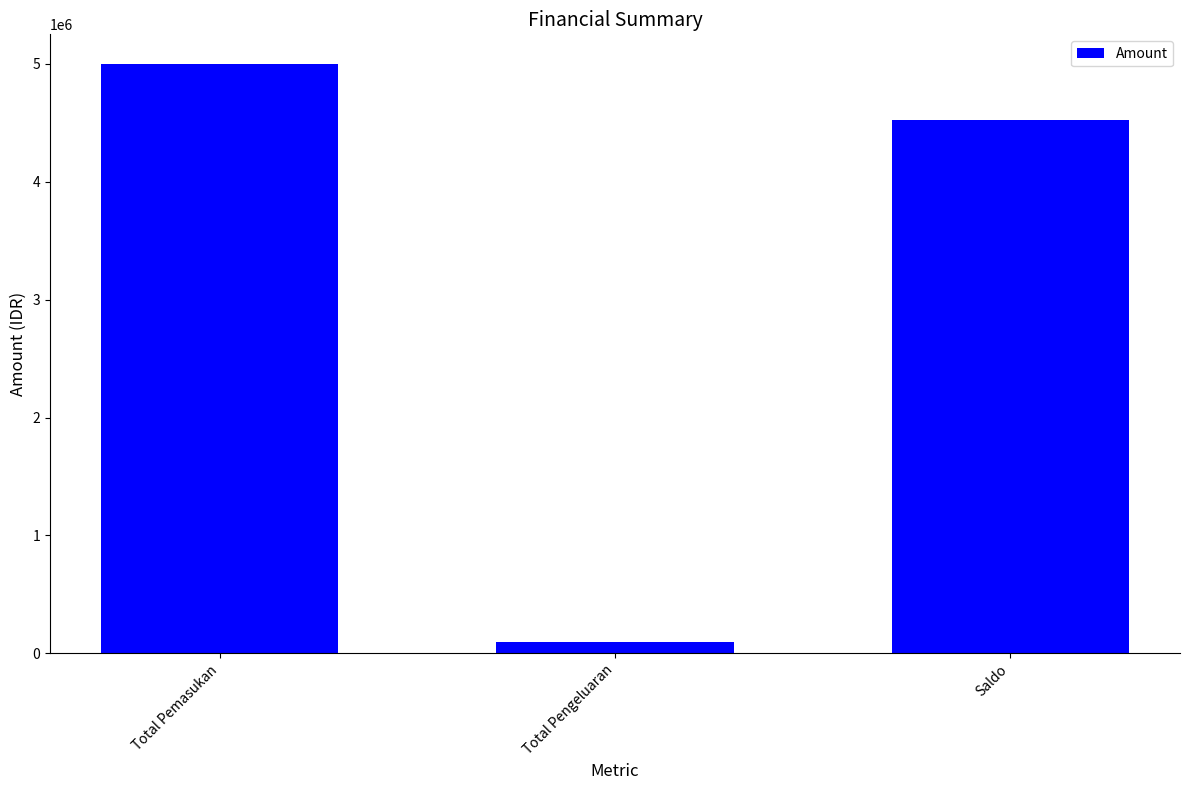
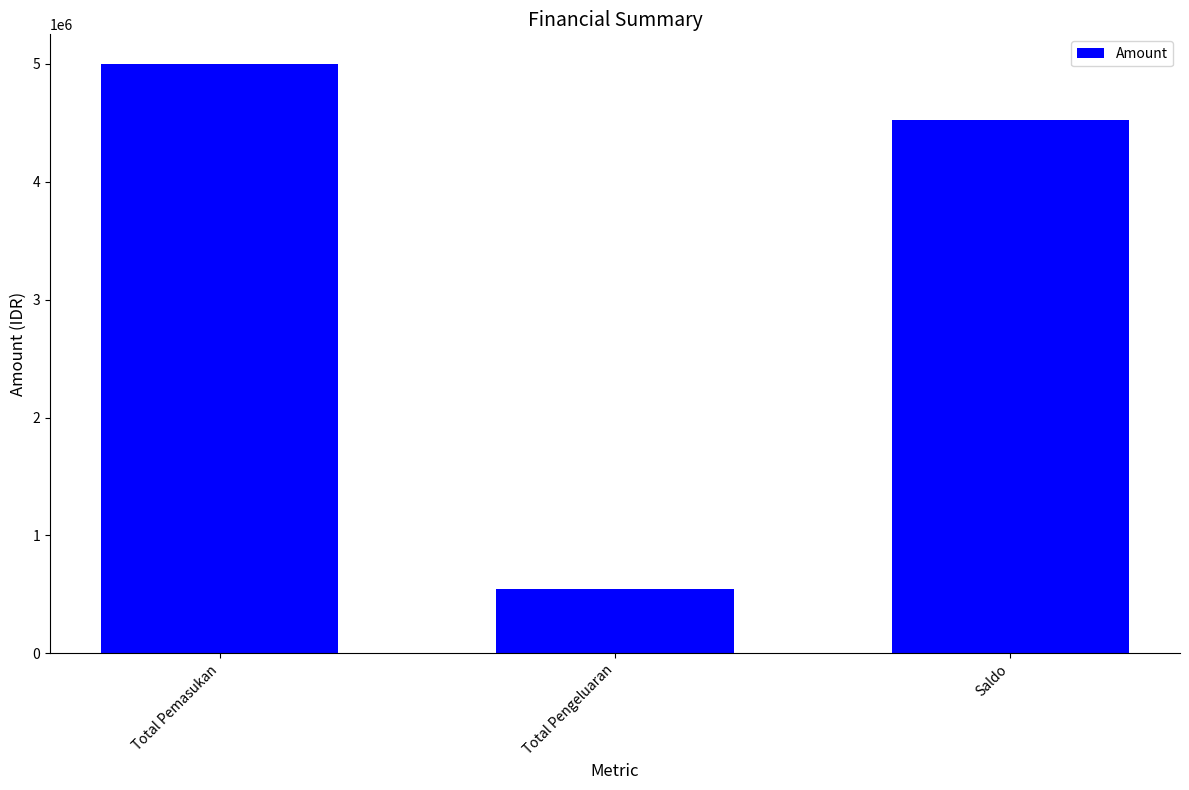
  {
    "Total Pemasukan": 5000000,
-   "Total Pengeluaran": 100000,
+   "Total Pengeluaran": 540000,
    "Saldo": 4520000
  }
